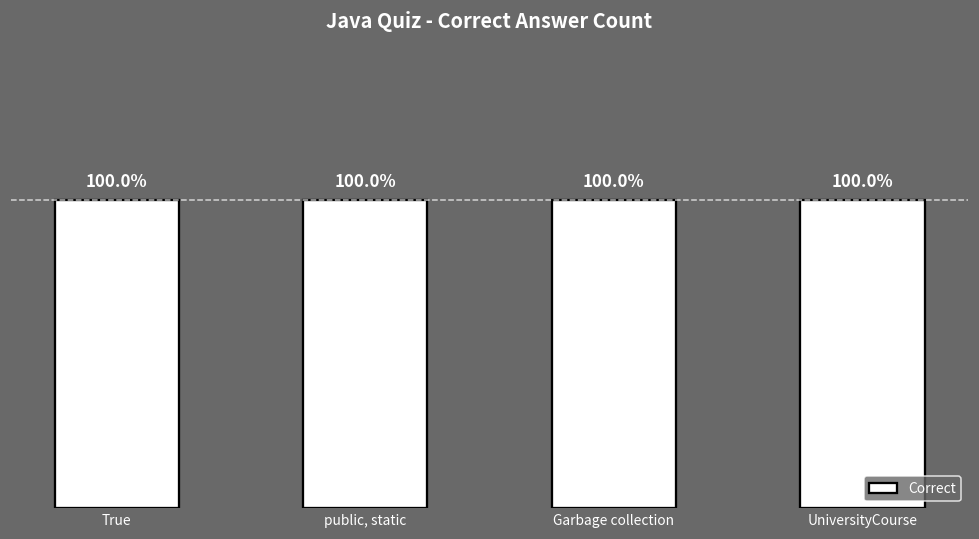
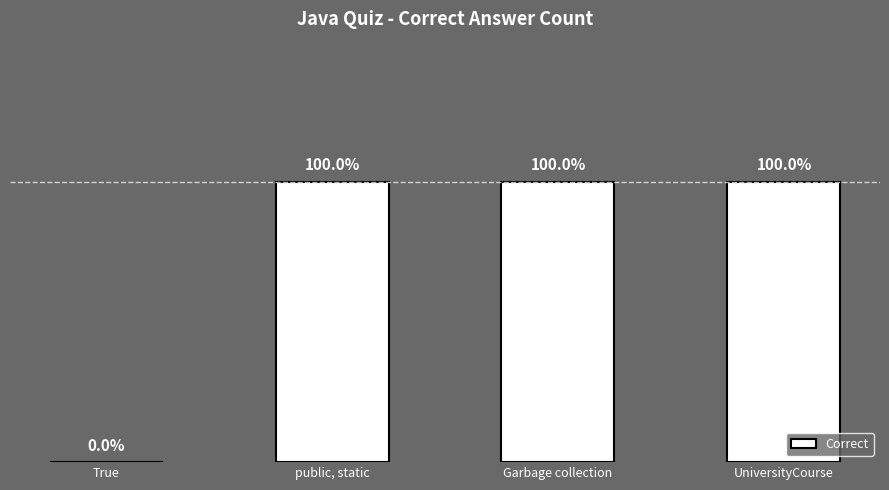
  {
-   "True": "100.0%",
+   "True": "0.0%",
    "public, static": "100.0%",
    "Garbage collection": "100.0%",
    "UniversityCourse": "100.0%"
  }
